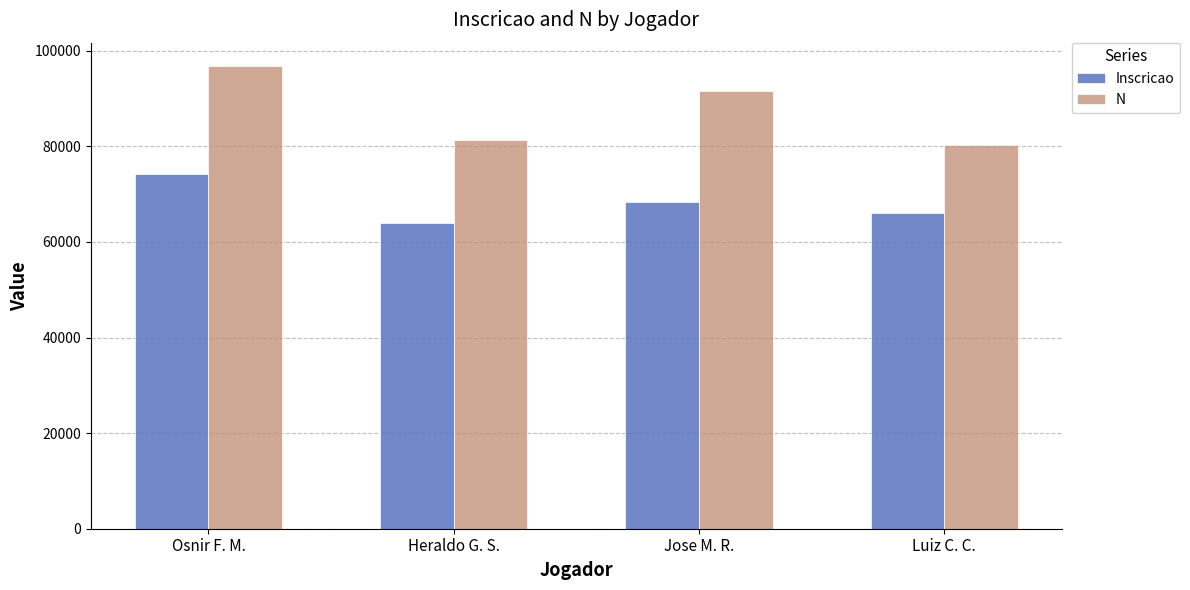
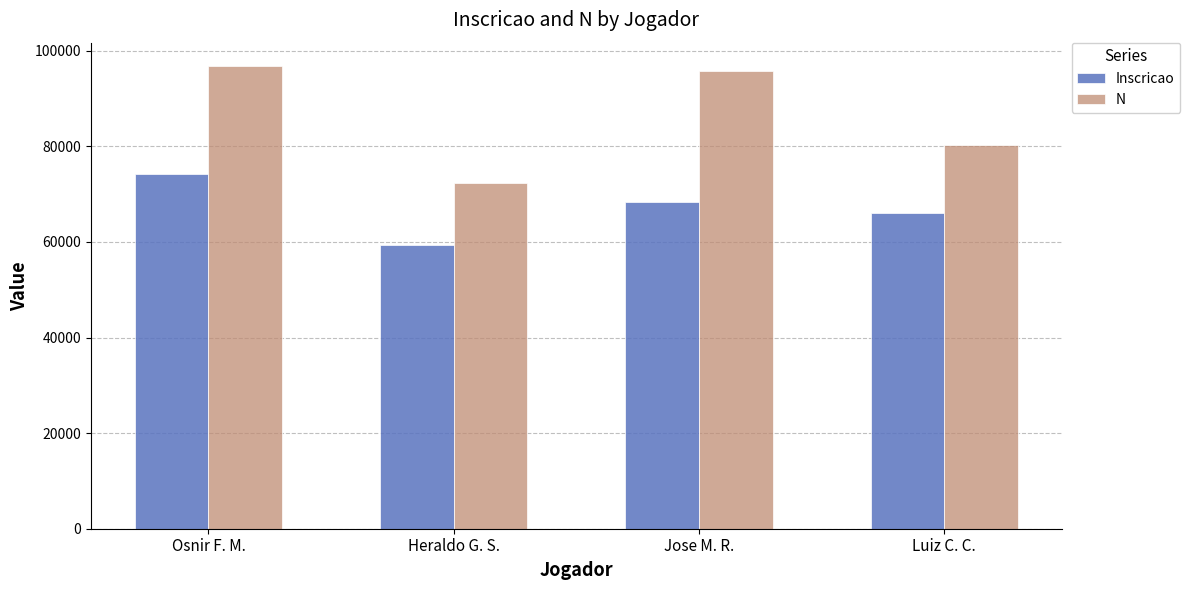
  {
    "Inscricao": {
      "Osnir F. M.": 74000,
-     "Heraldo G. S.": 64000,
+     "Heraldo G. S.": 59000,
      "Jose M. R.": 68000,
      "Luiz C. C.": 66000
    },
    "N": {
      "Osnir F. M.": 97000,
-     "Heraldo G. S.": 81000,
-     "Jose M. R.": 92000,
+     "Heraldo G. S.": 72000,
+     "Jose M. R.": 96000,
      "Luiz C. C.": 80000
    }
  }
